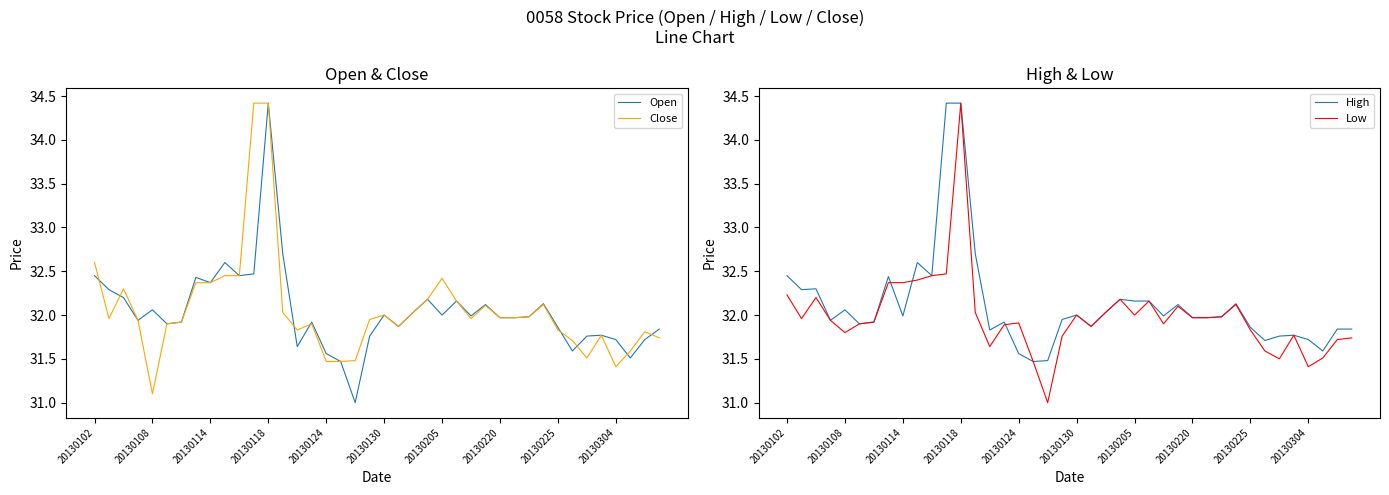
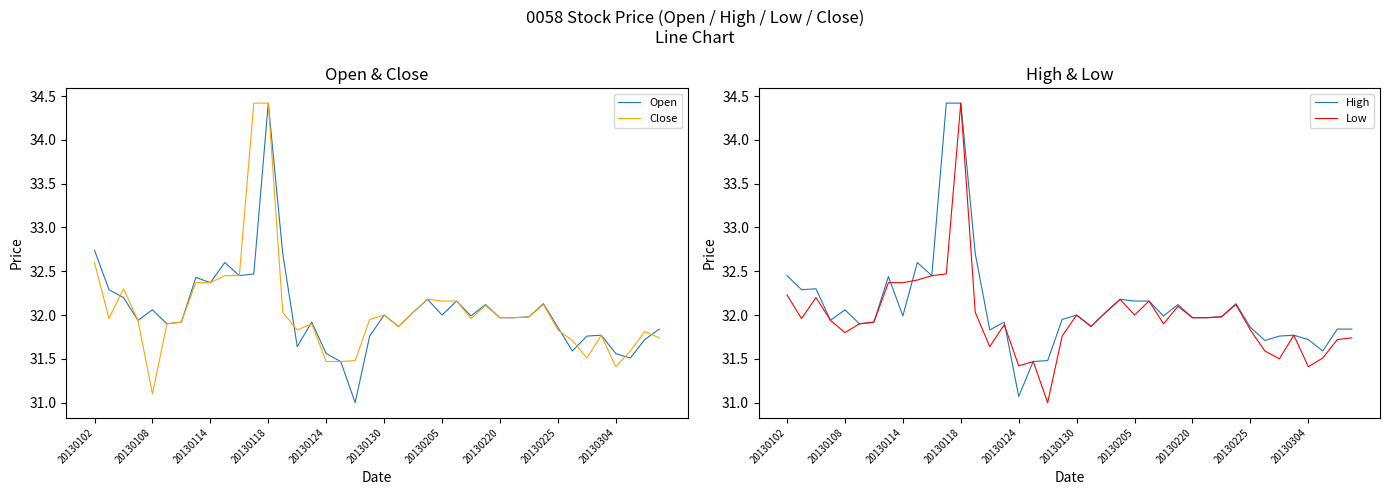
  {
    "Open & Close": {
      "Open": {
-       "20130102": 32.5,
+       "20130102": 32.7,
        "20130108": 32.1,
        "20130124": 31.6,
        "20130205": 32.0,
        "20130225": 31.9,
-       "20130304": 31.7
+       "20130304": 31.6
      },
      "Close": {
        "20130102": 32.6,
        "20130108": 31.1,
        "20130124": 31.5,
-       "20130205": 32.4,
+       "20130205": 32.2,
        "20130225": 31.8,
        "20130304": 31.4
      }
    },
    "High & Low": {
      "High": {
        "20130102": 32.5,
        "20130108": 32.1,
        "20130114": 32.0,
-       "20130124": 31.6,
+       "20130124": 31.1,
        "20130205": 32.2,
        "20130225": 31.9,
        "20130304": 31.7
      },
      "Low": {
        "20130102": 32.2,
        "20130108": 31.8,
        "20130114": 32.4,
-       "20130124": 31.9,
+       "20130124": 31.4,
        "20130205": 32.0,
        "20130225": 31.8,
        "20130304": 31.4
      }
    }
  }
